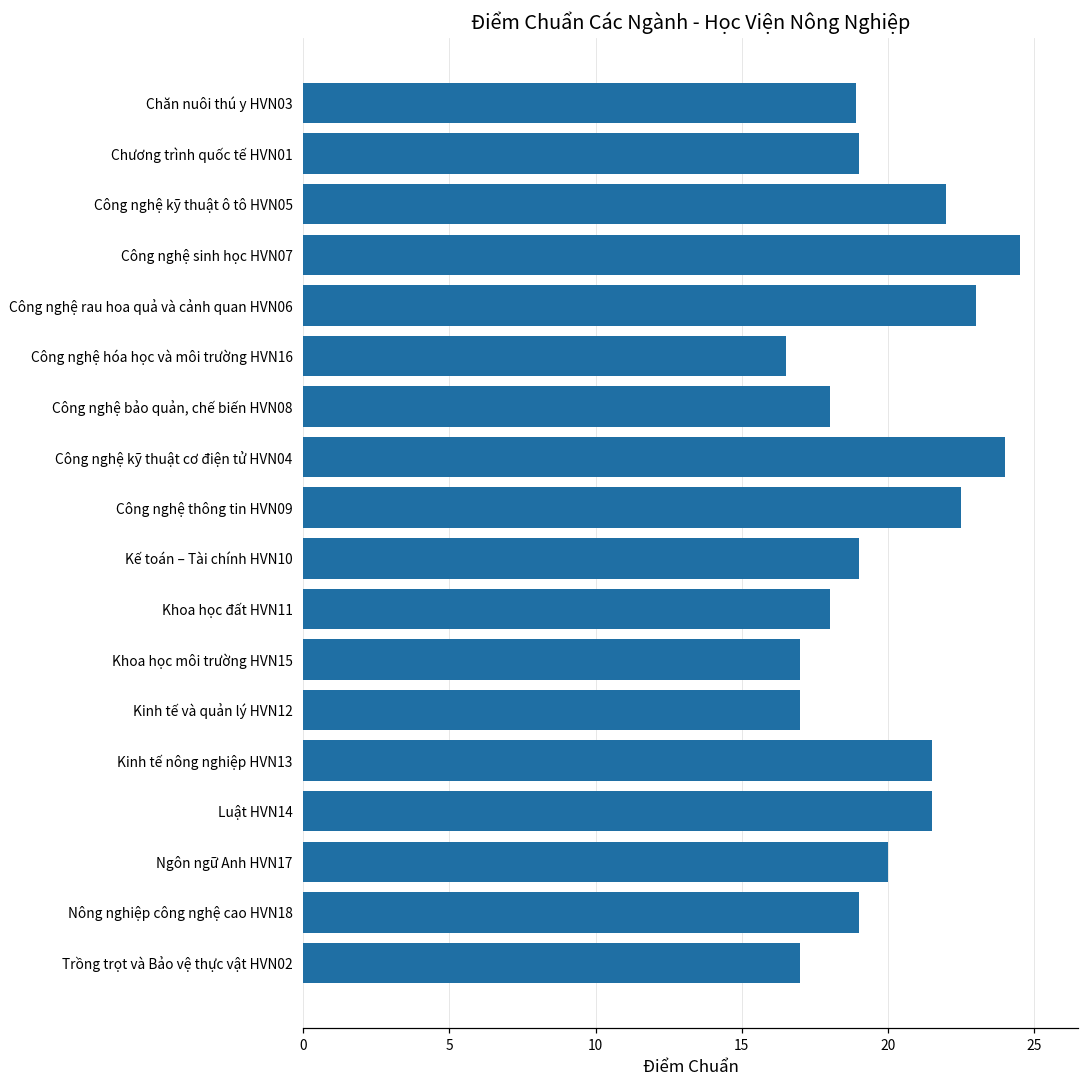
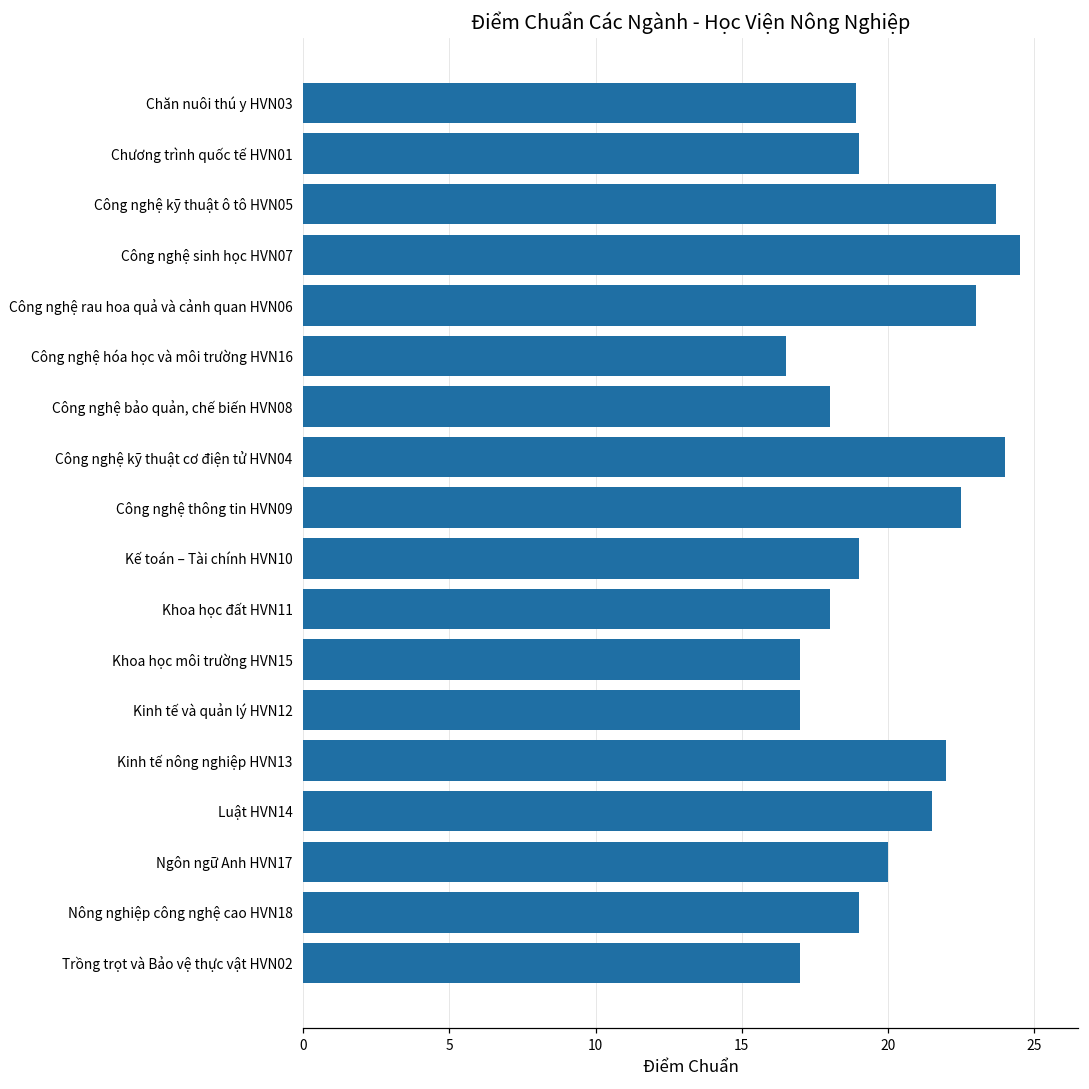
  {
    "Chăn nuôi thú y HVN03": 18.9,
    "Chương trình quốc tế HVN01": 19.0,
-   "Công nghệ kỹ thuật ô tô HVN05": 22.0,
+   "Công nghệ kỹ thuật ô tô HVN05": 23.7,
    "Công nghệ sinh học HVN07": 24.5,
    "Công nghệ rau hoa quả và cảnh quan HVN06": 23.0,
    "Công nghệ hóa học và môi trường HVN16": 16.5,
    "Công nghệ bảo quản, chế biến HVN08": 18.0,
    "Công nghệ kỹ thuật cơ điện tử HVN04": 24.0,
    "Công nghệ thông tin HVN09": 22.5,
    "Kế toán – Tài chính HVN10": 19.0,
    "Khoa học đất HVN11": 18.0,
    "Khoa học môi trường HVN15": 17.0,
    "Kinh tế và quản lý HVN12": 17.0,
-   "Kinh tế nông nghiệp HVN13": 21.5,
+   "Kinh tế nông nghiệp HVN13": 22.0,
    "Luật HVN14": 21.5,
    "Ngôn ngữ Anh HVN17": 20.0,
    "Nông nghiệp công nghệ cao HVN18": 19.0,
    "Trồng trọt và Bảo vệ thực vật HVN02": 17.0
  }
